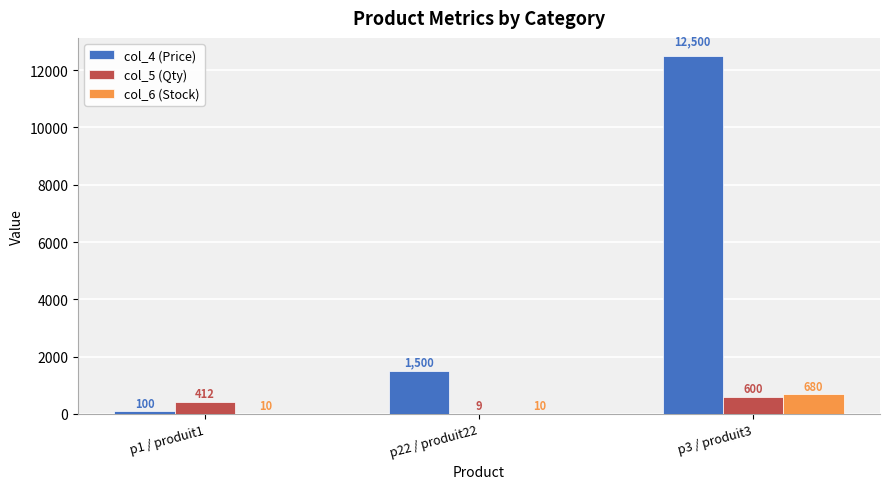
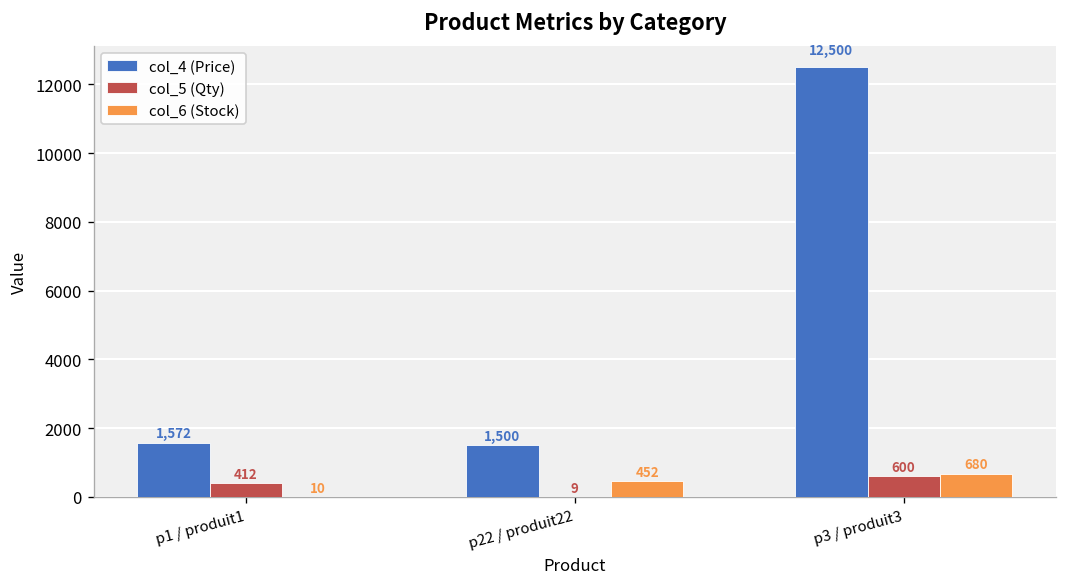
  {
    "col_4 (Price)": {
-     "p1 / produit1": "100",
+     "p1 / produit1": "1,572",
      "p22 / produit22": "1,500",
      "p3 / produit3": "12,500"
    },
    "col_5 (Qty)": {
      "p1 / produit1": "412",
      "p22 / produit22": "9",
      "p3 / produit3": "600"
    },
    "col_6 (Stock)": {
      "p1 / produit1": "10",
-     "p22 / produit22": "10",
+     "p22 / produit22": "452",
      "p3 / produit3": "680"
    }
  }
